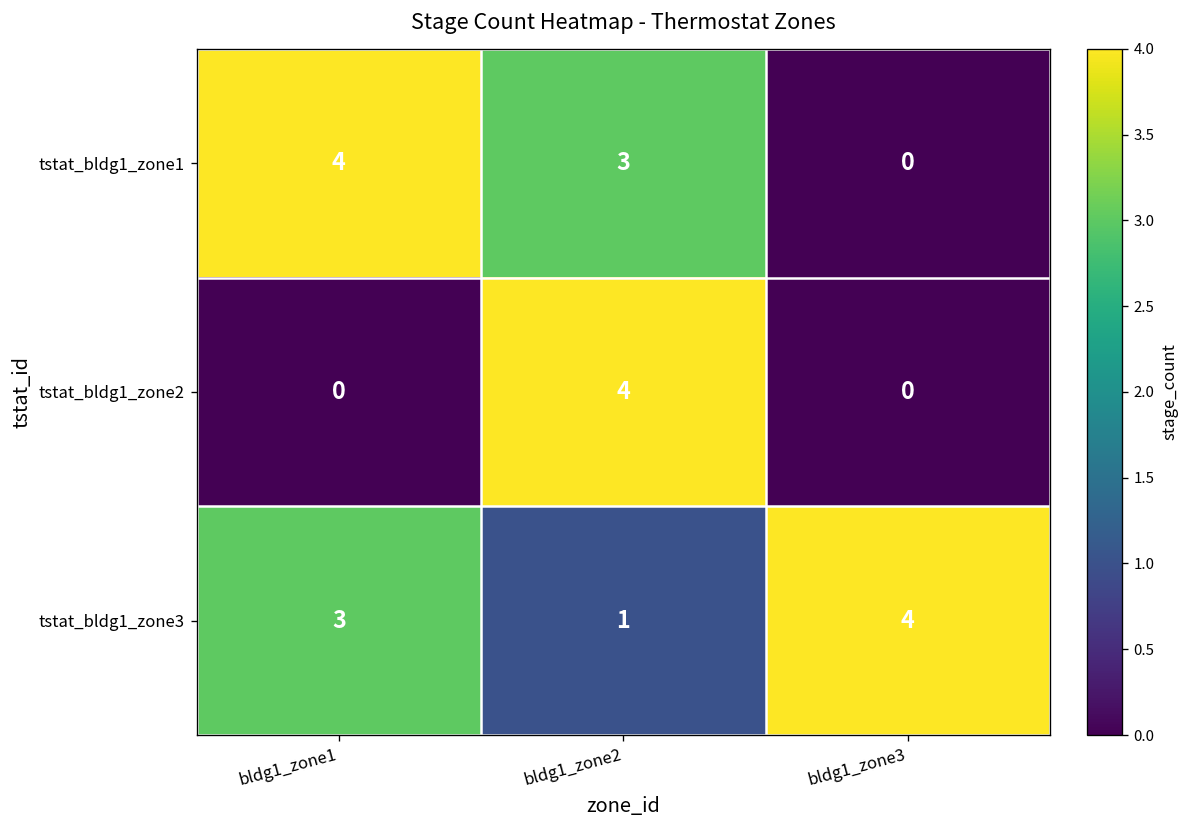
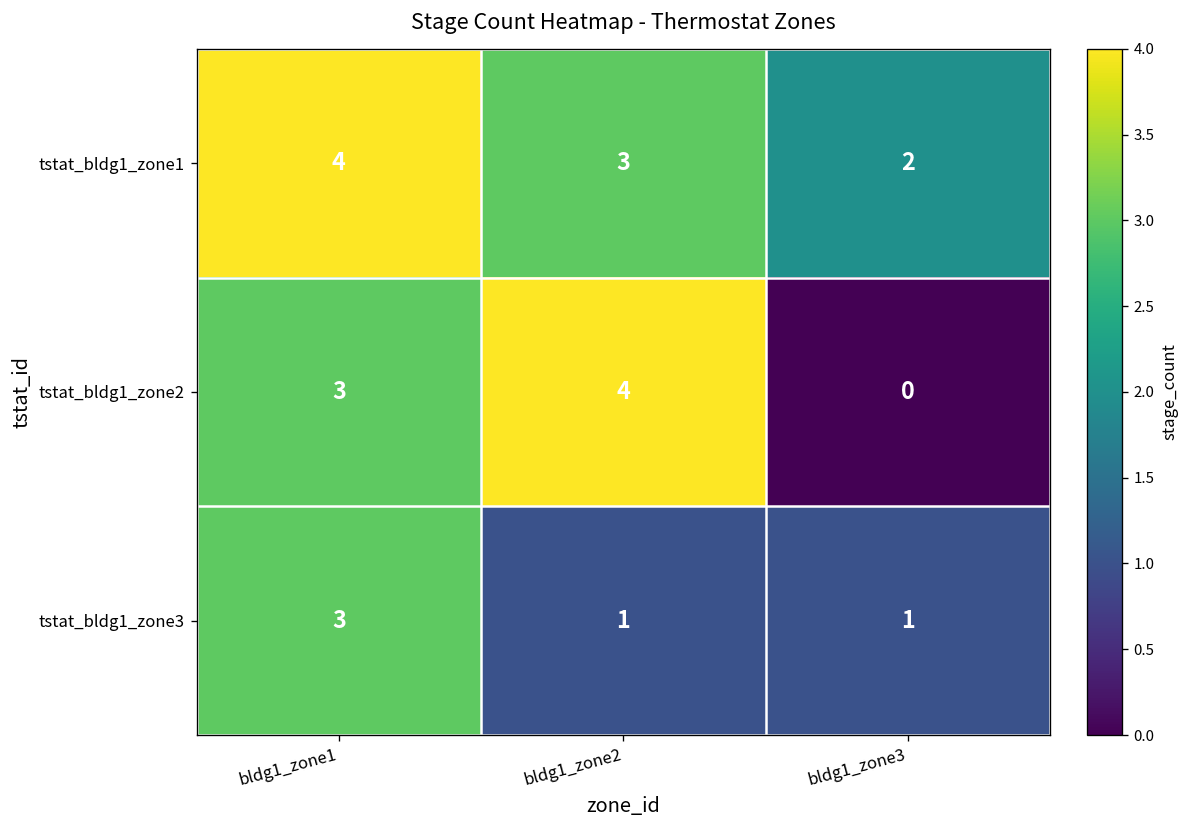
  {
    "tstat_bldg1_zone1": {
      "bldg1_zone1": 4,
      "bldg1_zone2": 3,
-     "bldg1_zone3": 0
+     "bldg1_zone3": 2
    },
    "tstat_bldg1_zone2": {
-     "bldg1_zone1": 0,
+     "bldg1_zone1": 3,
      "bldg1_zone2": 4,
      "bldg1_zone3": 0
    },
    "tstat_bldg1_zone3": {
      "bldg1_zone1": 3,
      "bldg1_zone2": 1,
-     "bldg1_zone3": 4
+     "bldg1_zone3": 1
    }
  }
